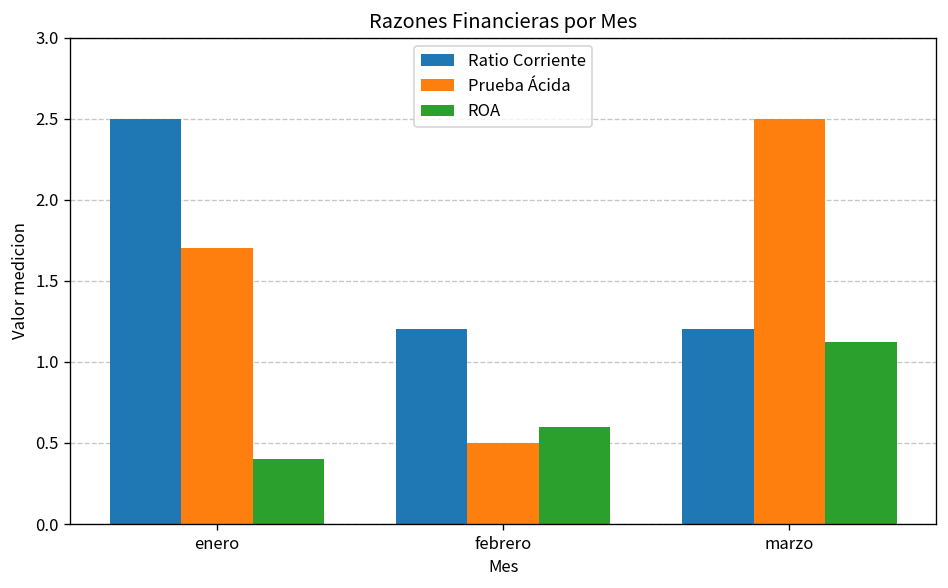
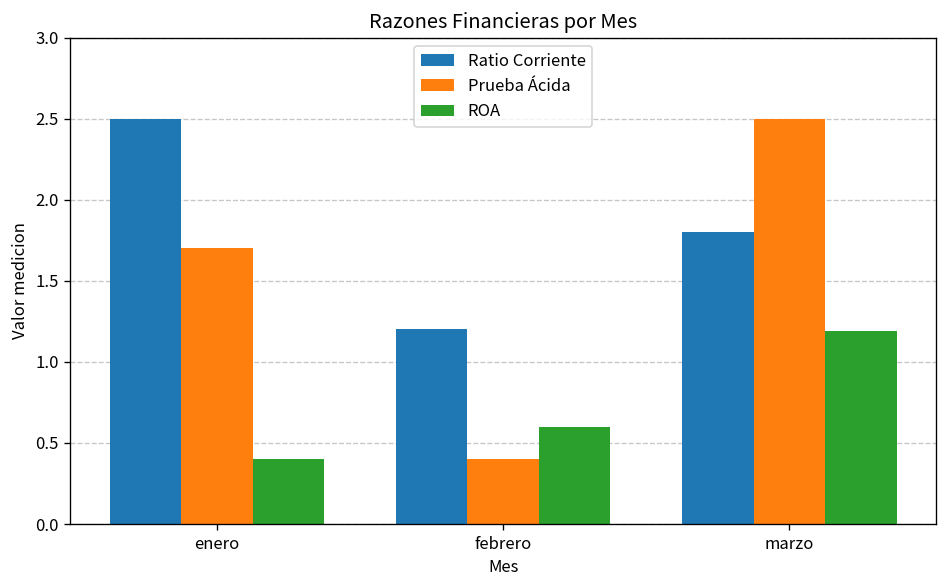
  {
    "Ratio Corriente": {
      "enero": 2.5,
      "febrero": 1.2,
-     "marzo": 1.2
+     "marzo": 1.8
    },
    "Prueba Ácida": {
      "enero": 1.7,
-     "febrero": 0.5,
+     "febrero": 0.4,
      "marzo": 2.5
    },
    "ROA": {
      "enero": 0.40,
      "febrero": 0.60,
-     "marzo": 1.12
+     "marzo": 1.19
    }
  }
